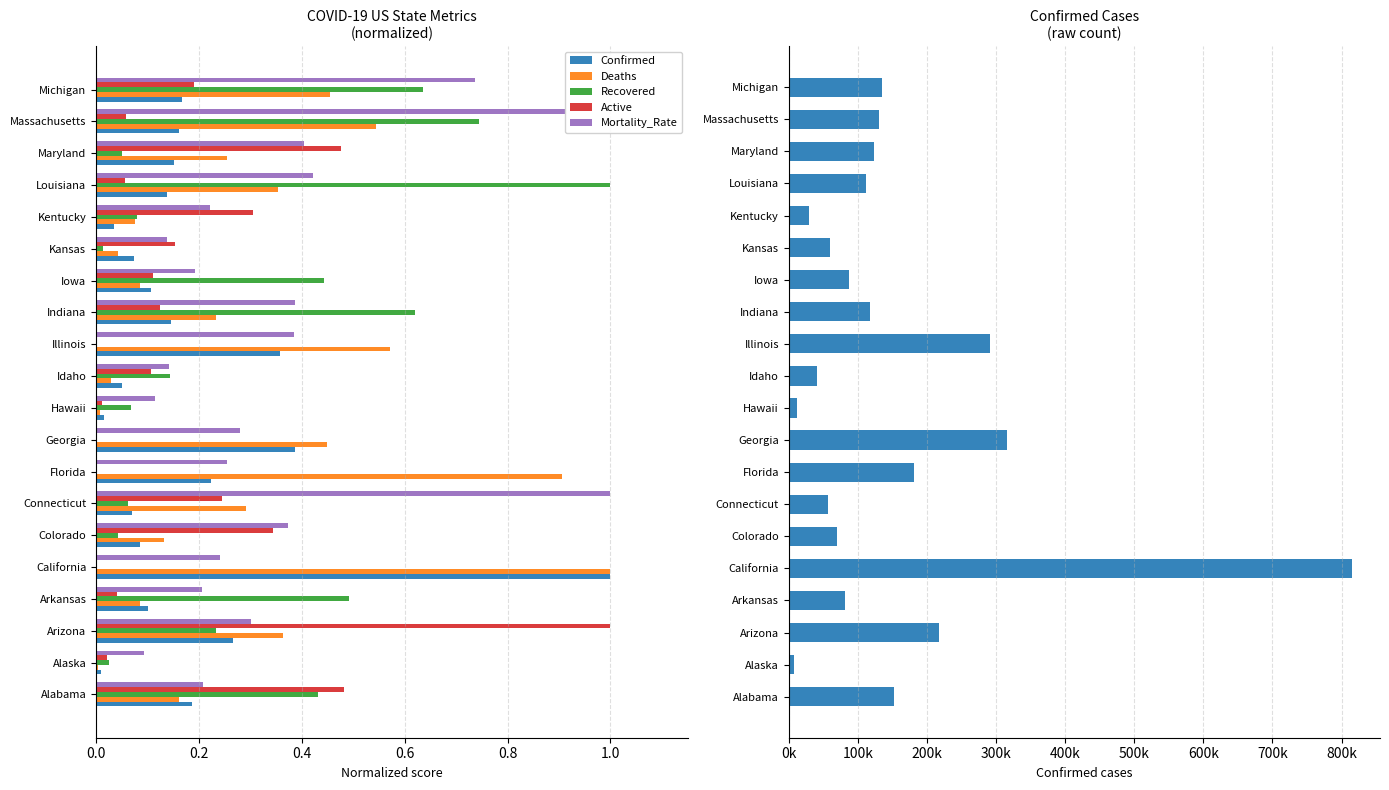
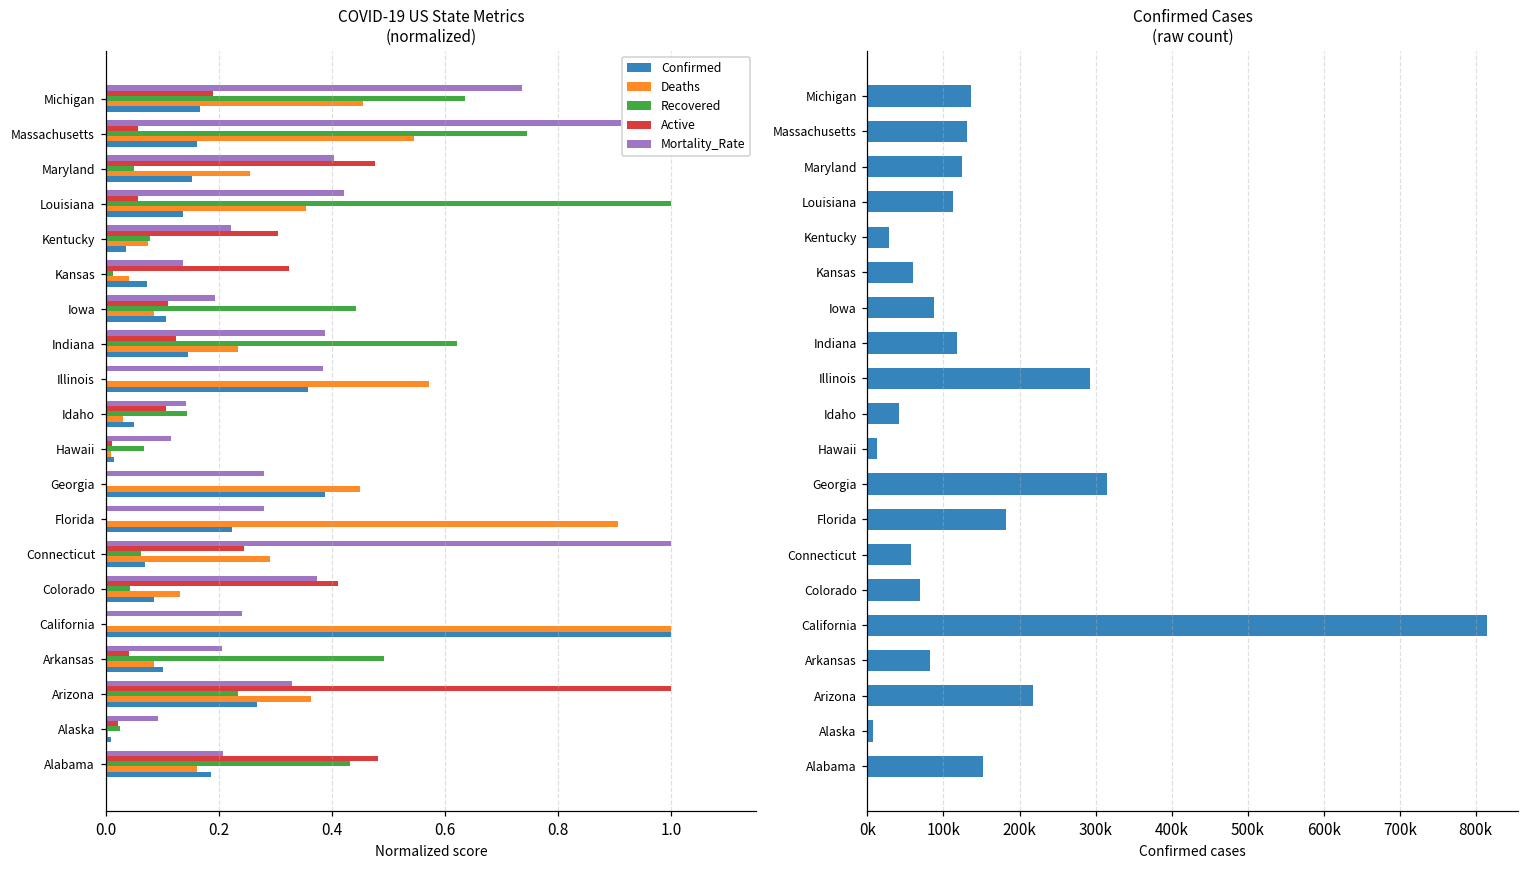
  {
    "COVID-19 US State Metrics (normalized)": {
      "Confirmed": {
        "Michigan": 0.17,
        "Massachusetts": 0.16,
        "Maryland": 0.15,
        "Louisiana": 0.14,
        "Kentucky": 0.04,
        "Kansas": 0.07,
        "Iowa": 0.11,
        "Indiana": 0.15,
        "Illinois": 0.36,
        "Idaho": 0.05,
        "Hawaii": 0.01,
        "Georgia": 0.39,
        "Florida": 0.22,
        "Connecticut": 0.07,
        "Colorado": 0.09,
        "California": 1.00,
        "Arkansas": 0.10,
        "Arizona": 0.27,
        "Alaska": 0.01,
        "Alabama": 0.19
      },
      "Deaths": {
        "Michigan": 0.46,
        "Massachusetts": 0.54,
        "Maryland": 0.25,
        "Louisiana": 0.35,
        "Kentucky": 0.08,
        "Kansas": 0.04,
        "Iowa": 0.09,
        "Indiana": 0.23,
        "Illinois": 0.57,
        "Idaho": 0.03,
        "Hawaii": 0.01,
        "Georgia": 0.45,
        "Florida": 0.91,
        "Connecticut": 0.29,
        "Colorado": 0.13,
        "California": 1.00,
        "Arkansas": 0.09,
        "Arizona": 0.36,
        "Alabama": 0.16
      },
      "Recovered": {
        "Michigan": 0.64,
        "Massachusetts": 0.74,
        "Maryland": 0.05,
        "Louisiana": 1.00,
        "Kentucky": 0.08,
        "Kansas": 0.01,
        "Iowa": 0.44,
        "Indiana": 0.62,
        "Illinois": 0.00,
        "Idaho": 0.14,
        "Hawaii": 0.07,
        "Georgia": 0.00,
        "Florida": 0.00,
        "Connecticut": 0.06,
        "Colorado": 0.04,
        "California": 0.00,
        "Arkansas": 0.49,
        "Arizona": 0.23,
        "Alaska": 0.03,
        "Alabama": 0.43
      },
      "Active": {
        "Michigan": 0.19,
        "Massachusetts": 0.06,
        "Maryland": 0.48,
        "Louisiana": 0.06,
        "Kentucky": 0.31,
-       "Kansas": 0.15,
+       "Kansas": 0.32,
        "Iowa": 0.11,
        "Indiana": 0.12,
        "Illinois": 0.00,
        "Idaho": 0.11,
        "Hawaii": 0.01,
        "Georgia": 0.00,
        "Florida": 0.00,
        "Connecticut": 0.24,
-       "Colorado": 0.34,
+       "Colorado": 0.41,
        "California": 0.00,
        "Arkansas": 0.04,
        "Arizona": 1.00,
        "Alaska": 0.02,
        "Alabama": 0.48
      },
      "Mortality_Rate": {
        "Michigan": 0.74,
        "Massachusetts": 0.91,
        "Maryland": 0.40,
        "Louisiana": 0.42,
        "Kentucky": 0.22,
        "Kansas": 0.14,
        "Iowa": 0.19,
        "Indiana": 0.39,
        "Illinois": 0.38,
        "Idaho": 0.14,
        "Hawaii": 0.12,
        "Georgia": 0.28,
-       "Florida": 0.25,
+       "Florida": 0.28,
        "Connecticut": 1.00,
        "Colorado": 0.37,
        "California": 0.24,
        "Arkansas": 0.21,
-       "Arizona": 0.30,
+       "Arizona": 0.33,
        "Alaska": 0.09,
        "Alabama": 0.21
      }
    },
    "Confirmed Cases (raw count)": {
      "Michigan": 140000,
      "Massachusetts": 130000,
      "Maryland": 120000,
      "Louisiana": 110000,
      "Kentucky": 30000,
      "Kansas": 60000,
      "Iowa": 90000,
      "Indiana": 120000,
      "Illinois": 290000,
      "Idaho": 40000,
      "Hawaii": 10000,
      "Georgia": 320000,
      "Florida": 180000,
      "Connecticut": 60000,
      "Colorado": 70000,
      "California": 810000,
      "Arkansas": 80000,
      "Arizona": 220000,
      "Alaska": 10000,
      "Alabama": 150000
    }
  }
